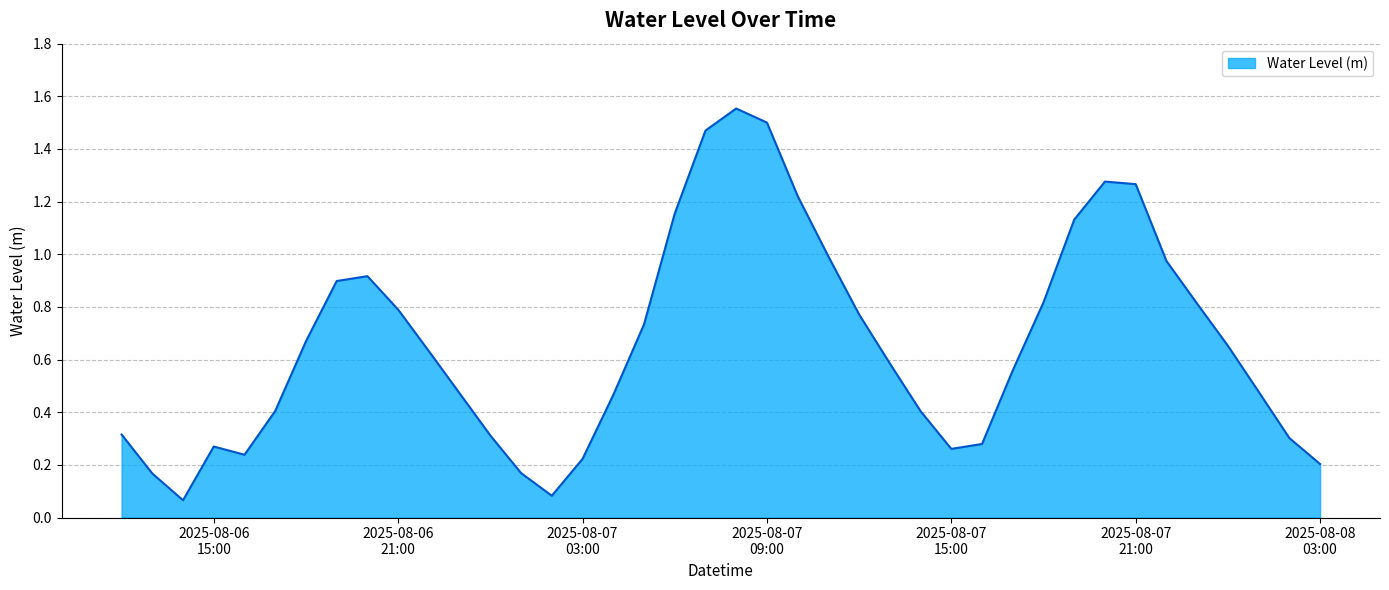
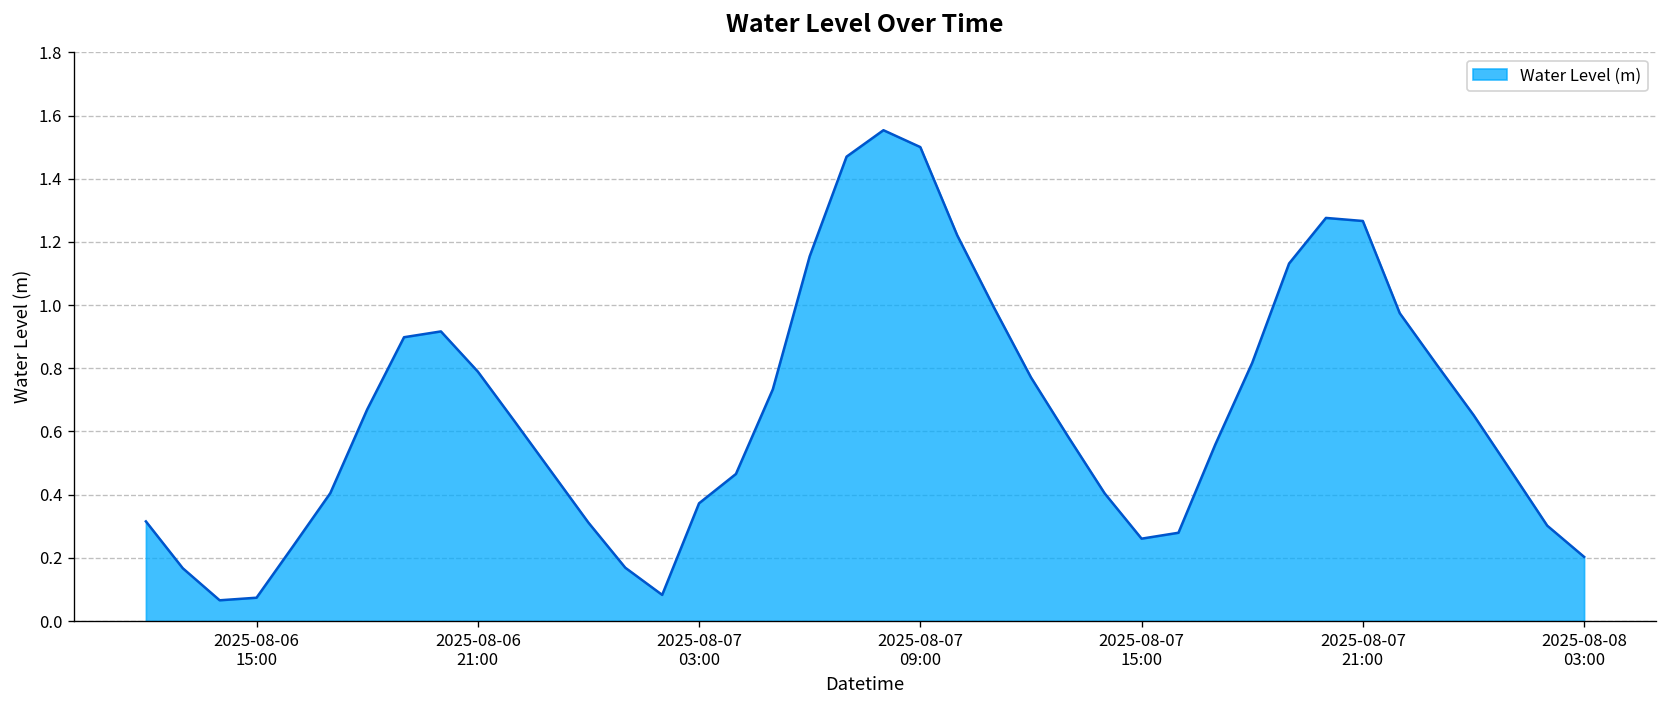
  {
-   "2025-08-06 15:00": 0.27,
+   "2025-08-06 15:00": 0.07,
    "2025-08-06 21:00": 0.79,
-   "2025-08-07 03:00": 0.22,
+   "2025-08-07 03:00": 0.37,
    "2025-08-07 09:00": 1.50,
    "2025-08-07 15:00": 0.26,
    "2025-08-07 21:00": 1.27,
    "2025-08-08 03:00": 0.20
  }
